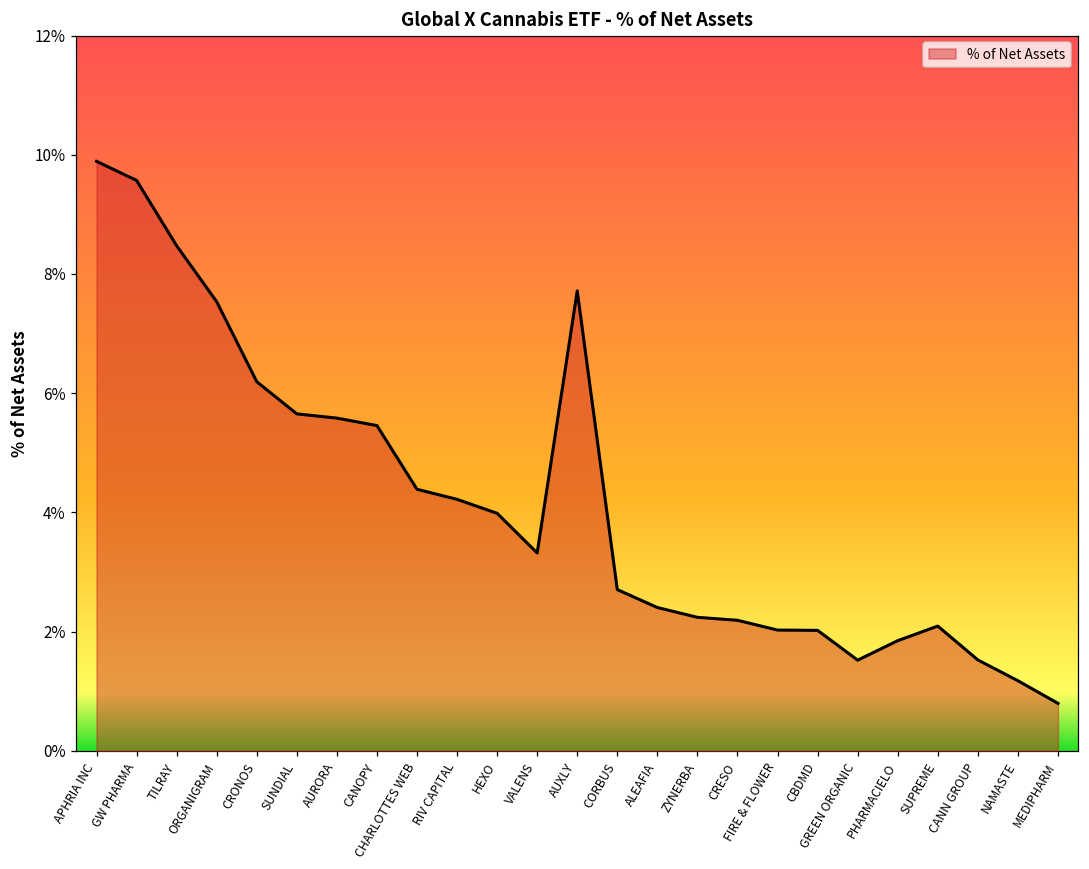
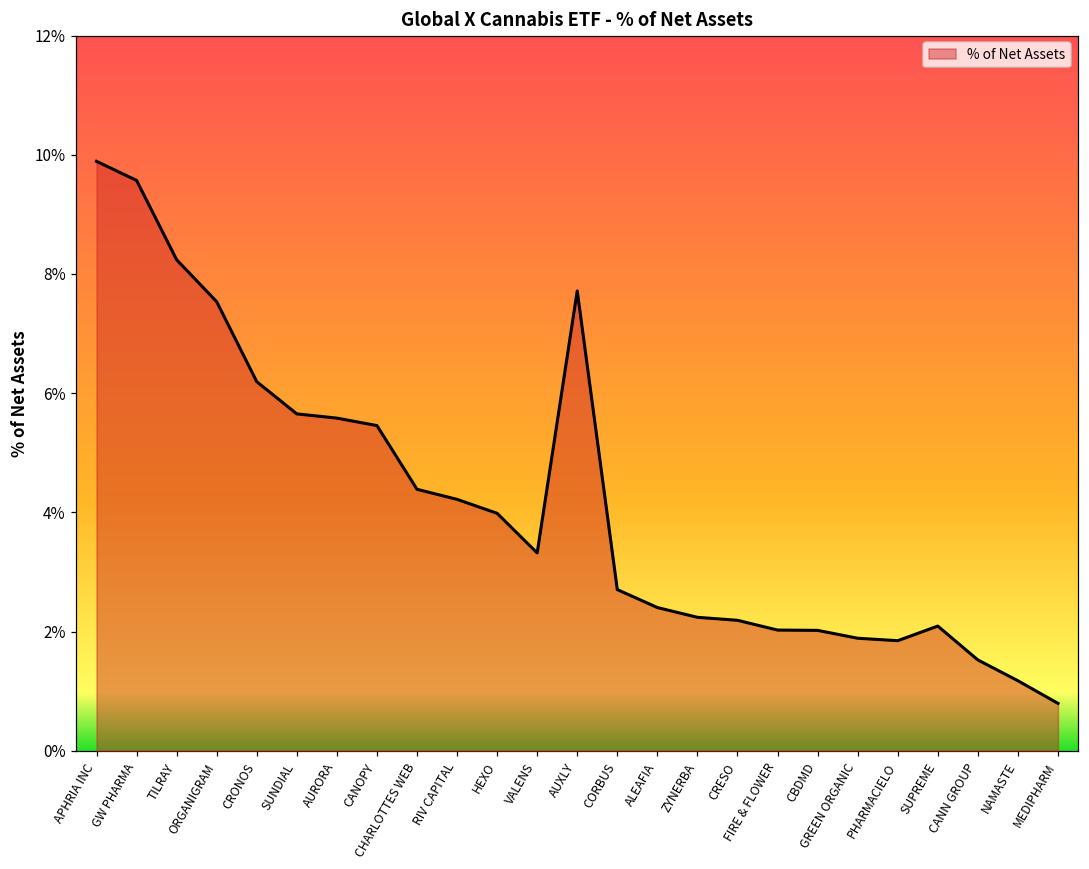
  {
    "APHRIA INC": "9.9%",
    "GW PHARMA": "9.6%",
-   "TILRAY": "8.5%",
+   "TILRAY": "8.2%",
    "ORGANIGRAM": "7.5%",
    "CRONOS": "6.2%",
    "SUNDIAL": "5.7%",
    "AURORA": "5.6%",
    "CANOPY": "5.5%",
    "CHARLOTTES WEB": "4.4%",
    "RIV CAPITAL": "4.2%",
    "HEXO": "4.0%",
    "VALENS": "3.3%",
    "AUXLY": "7.7%",
    "CORBUS": "2.7%",
    "ALEAFIA": "2.4%",
    "ZYNERBA": "2.2%",
    "CRESO": "2.2%",
    "FIRE & FLOWER": "2.0%",
    "CBDMD": "2.0%",
-   "GREEN ORGANIC": "1.5%",
+   "GREEN ORGANIC": "1.9%",
    "PHARMACIELO": "1.8%",
    "SUPREME": "2.1%",
    "CANN GROUP": "1.5%",
    "NAMASTE": "1.2%",
    "MEDIPHARM": "0.8%"
  }
